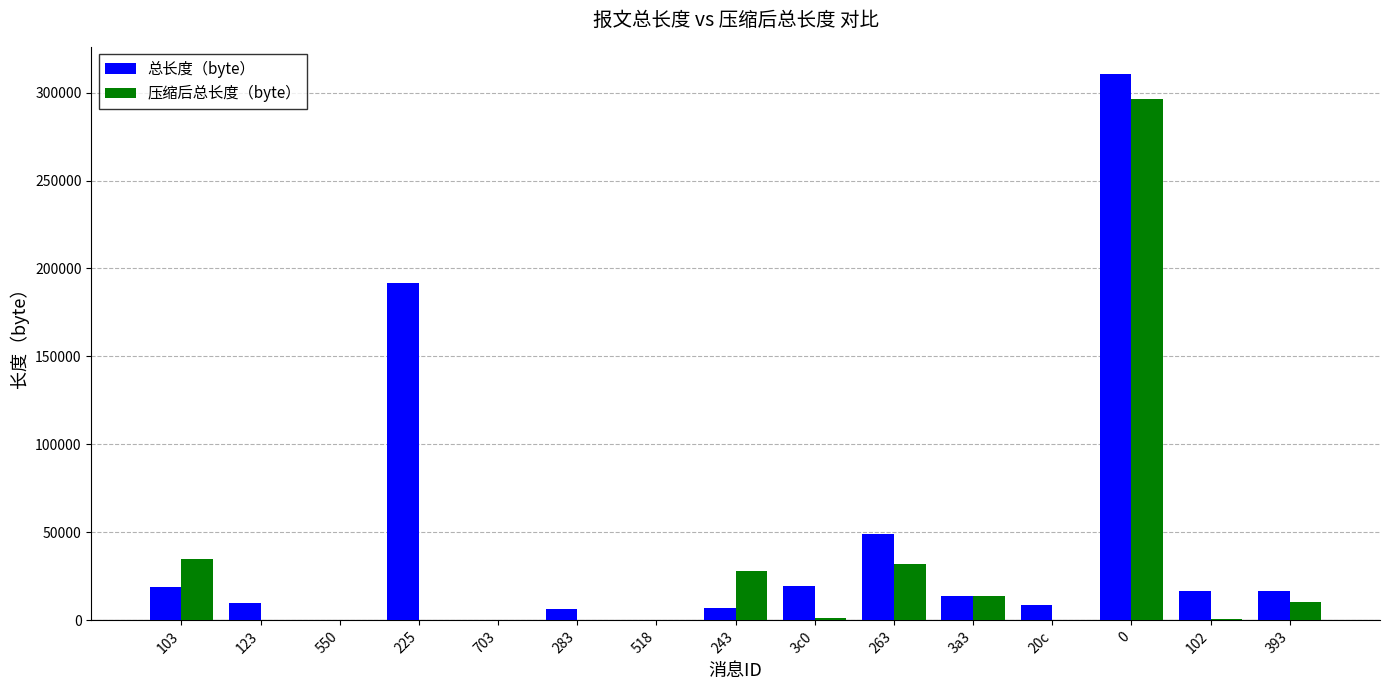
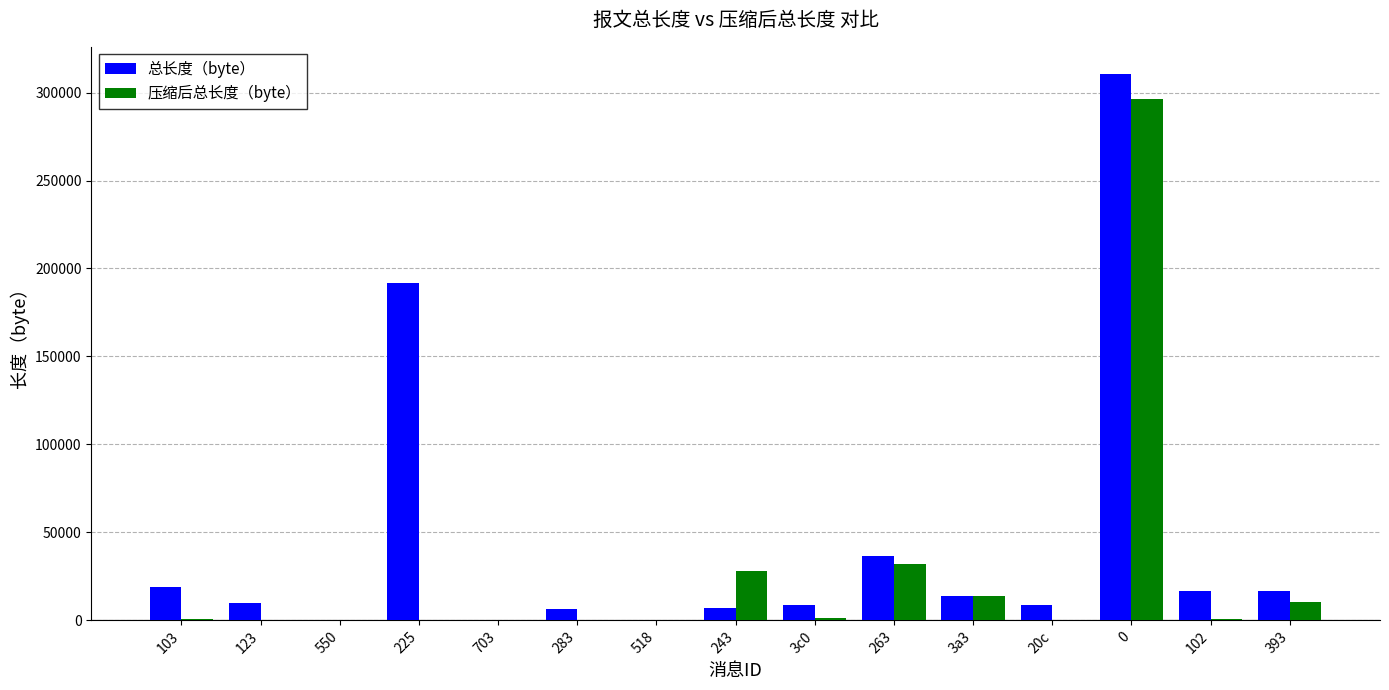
  {
    "总长度（byte）": {
      "103": 19000,
      "123": 10000,
      "225": 192000,
      "283": 6000,
      "243": 7000,
-     "3c0": 19000,
-     "263": 49000,
+     "3c0": 8000,
+     "263": 37000,
      "3a3": 14000,
      "20c": 8000,
      "0": 310000,
      "102": 17000,
      "393": 17000
    },
    "压缩后总长度（byte）": {
-     "103": 35000,
+     "103": 1000,
      "243": 28000,
      "263": 32000,
      "3a3": 14000,
      "0": 296000,
      "393": 10000
    }
  }
